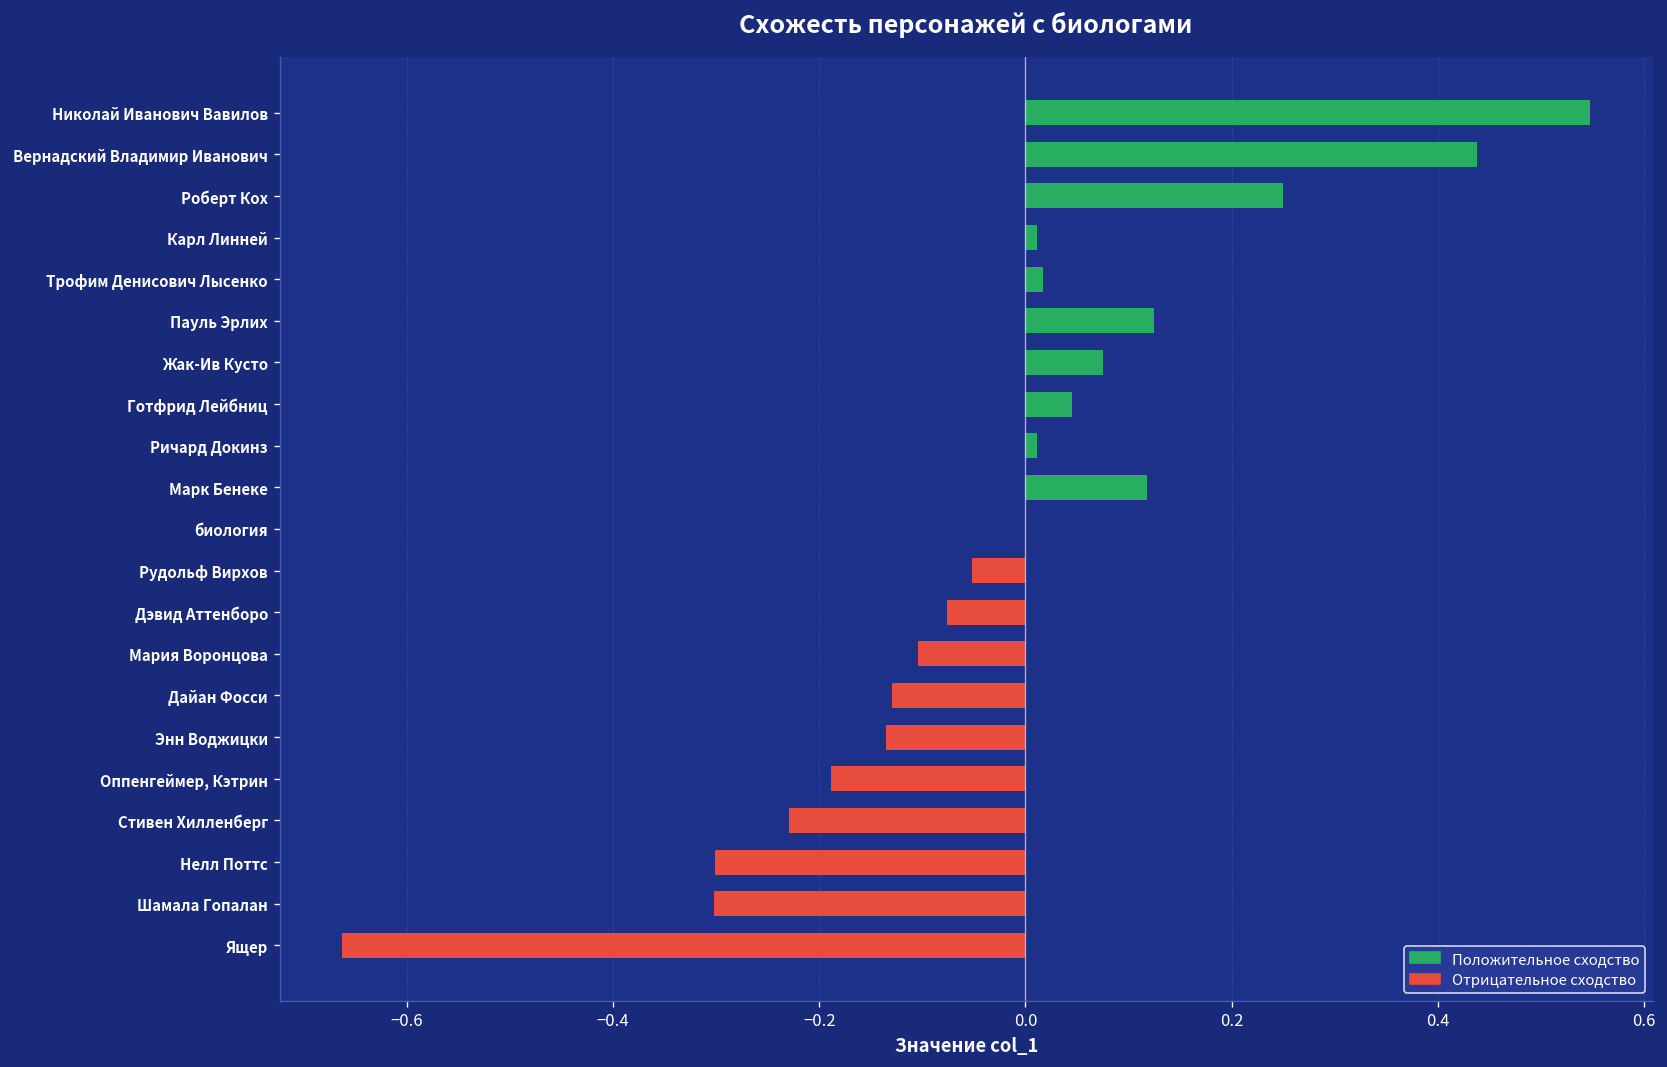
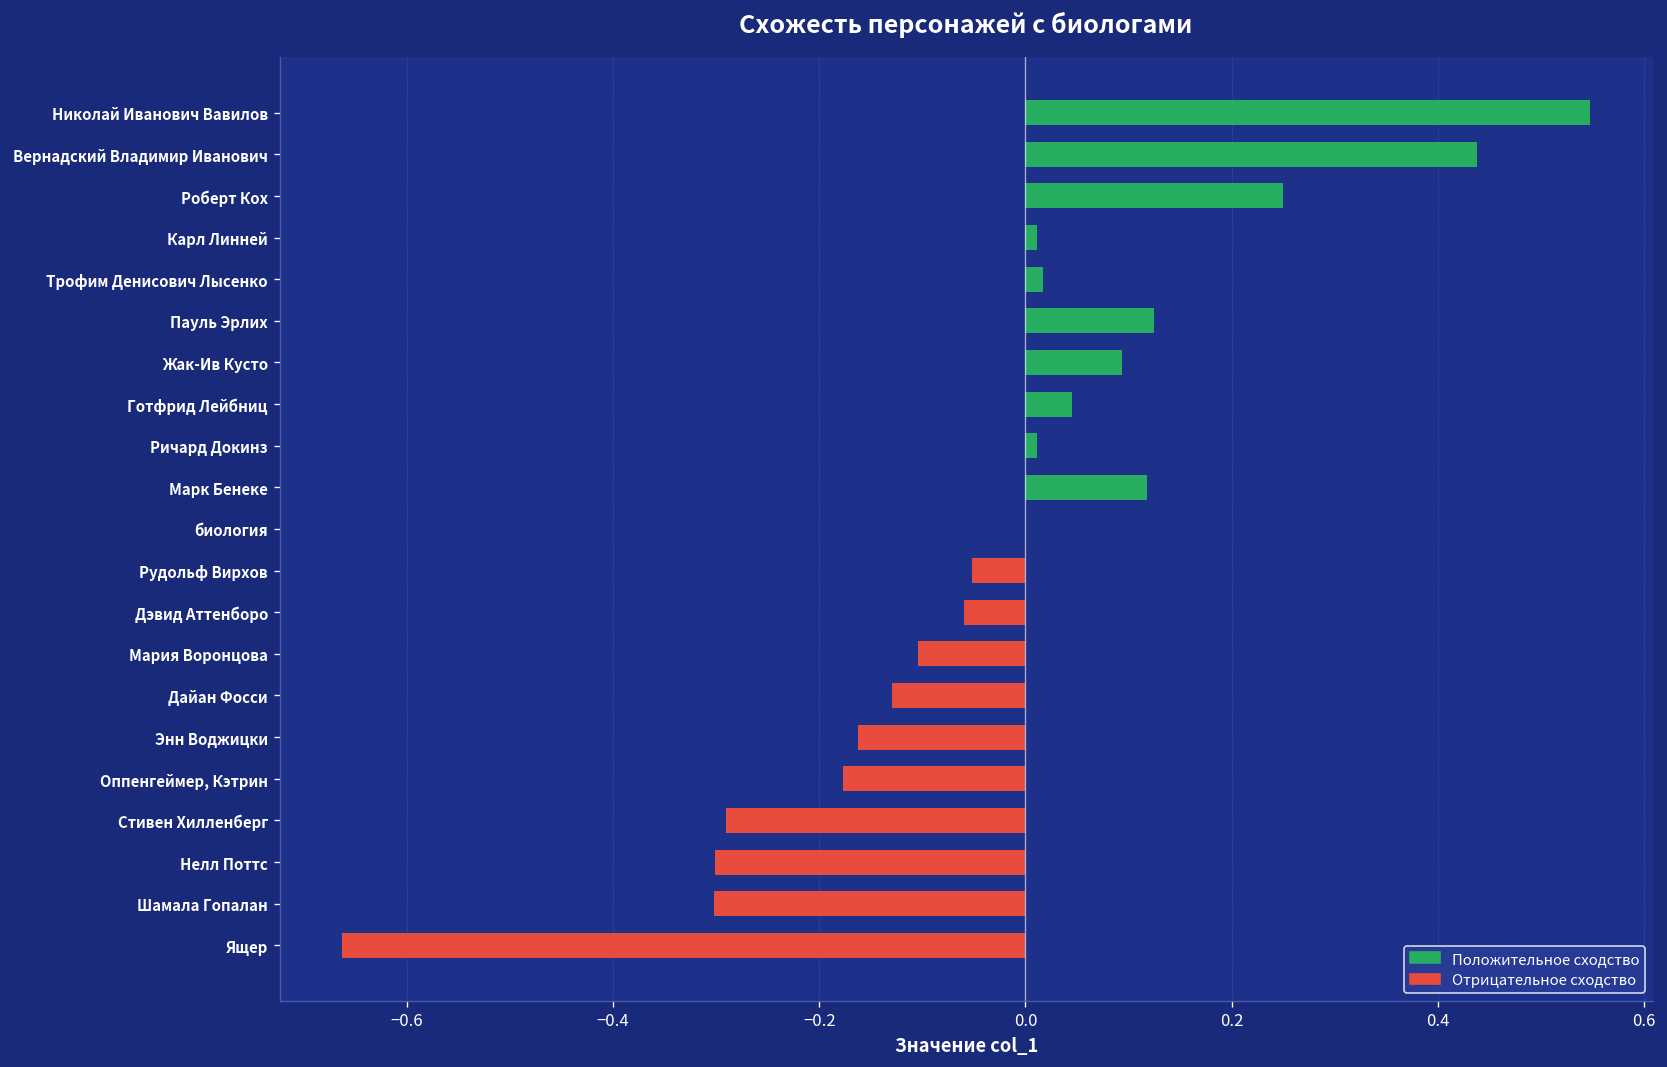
  {
    "Николай Иванович Вавилов": 0.55,
    "Вернадский Владимир Иванович": 0.44,
    "Роберт Кох": 0.25,
    "Карл Линней": 0.01,
    "Трофим Денисович Лысенко": 0.02,
    "Пауль Эрлих": 0.13,
-   "Жак-Ив Кусто": 0.08,
+   "Жак-Ив Кусто": 0.09,
    "Готфрид Лейбниц": 0.05,
    "Ричард Докинз": 0.01,
    "Марк Бенеке": 0.12,
    "биология": 0.00,
    "Рудольф Вирхов": -0.05,
-   "Дэвид Аттенборо": -0.08,
+   "Дэвид Аттенборо": -0.06,
    "Мария Воронцова": -0.10,
    "Дайан Фосси": -0.13,
-   "Энн Воджицки": -0.14,
-   "Оппенгеймер, Кэтрин": -0.19,
-   "Стивен Хилленберг": -0.23,
+   "Энн Воджицки": -0.16,
+   "Оппенгеймер, Кэтрин": -0.18,
+   "Стивен Хилленберг": -0.29,
    "Нелл Поттс": -0.30,
    "Шамала Гопалан": -0.30,
    "Ящер": -0.66
  }
